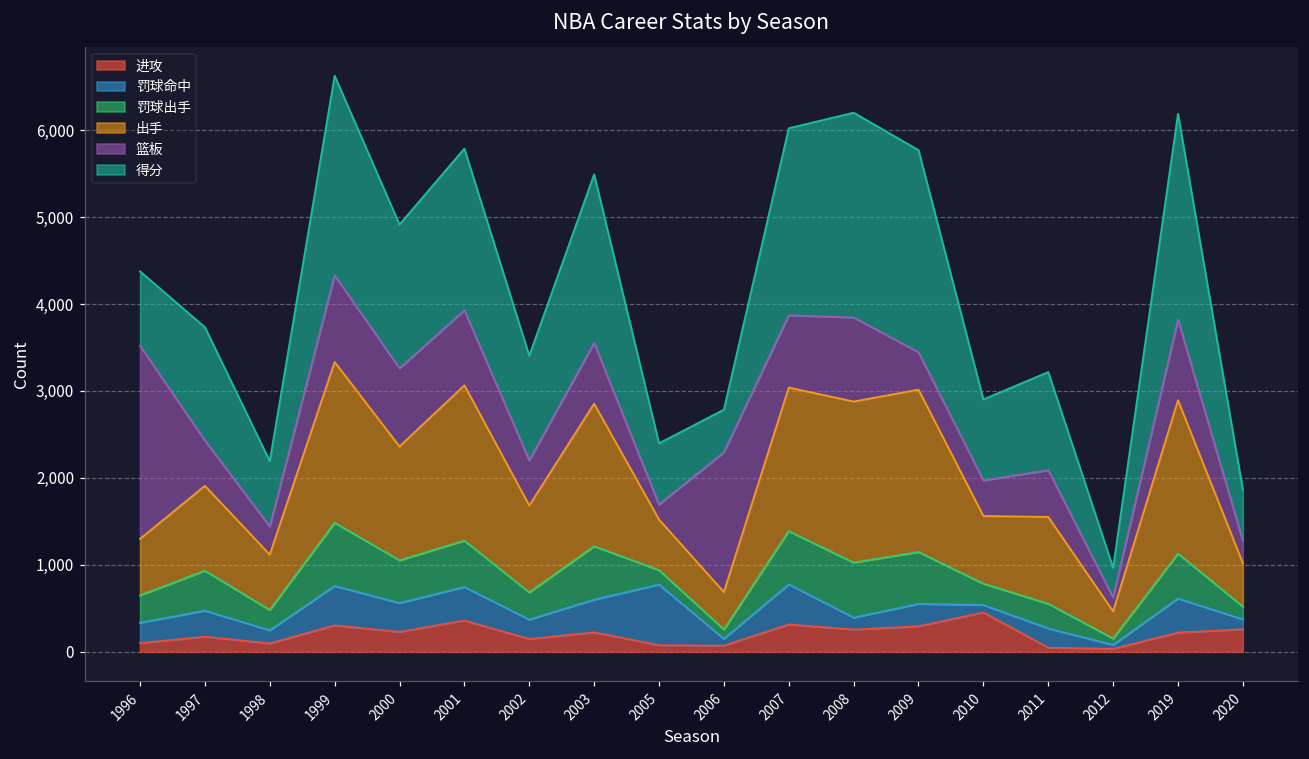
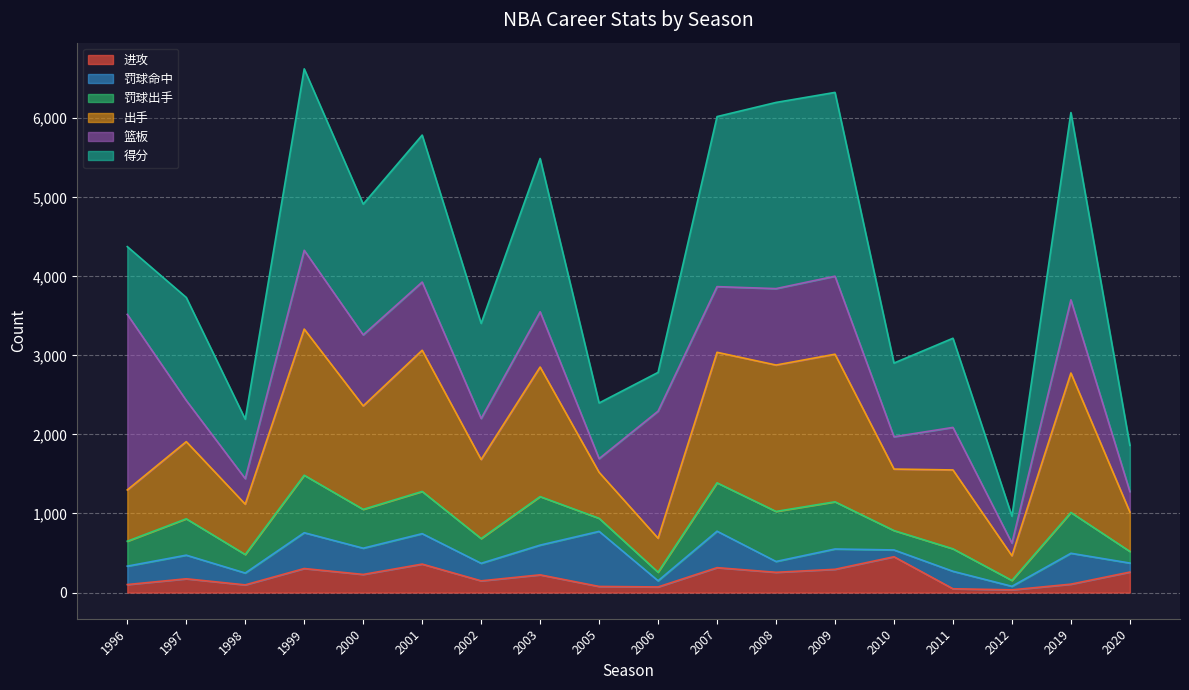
  {
    "进攻": {
      "1996": "100",
      "1997": "200",
      "1998": "100",
      "1999": "300",
      "2000": "200",
      "2001": "400",
      "2002": "100",
      "2003": "200",
      "2005": "100",
      "2006": "100",
      "2007": "300",
      "2008": "300",
      "2009": "300",
      "2010": "500",
      "2011": "0",
      "2012": "0",
-     "2019": "200",
+     "2019": "100",
      "2020": "300"
    },
    "罚球命中": {
      "1996": "200",
      "1997": "300",
      "1998": "200",
      "1999": "500",
      "2000": "300",
      "2001": "400",
      "2002": "200",
      "2003": "400",
      "2005": "700",
      "2006": "100",
      "2007": "500",
      "2008": "100",
      "2009": "300",
      "2010": "100",
      "2011": "200",
      "2012": "0",
      "2019": "400",
      "2020": "100"
    },
    "出手": {
      "1996": "600",
      "1997": "1,000",
      "1998": "600",
      "1999": "1,800",
      "2000": "1,300",
      "2001": "1,800",
      "2002": "1,000",
      "2003": "1,600",
      "2005": "600",
      "2006": "400",
      "2007": "1,700",
      "2008": "1,900",
      "2009": "1,900",
      "2010": "800",
      "2011": "1,000",
      "2012": "300",
      "2019": "1,800",
      "2020": "500"
    },
    "篮板": {
      "1996": "2,200",
      "1997": "500",
      "1998": "300",
      "1999": "1,000",
      "2000": "900",
      "2001": "900",
      "2002": "500",
      "2003": "700",
      "2005": "200",
      "2006": "1,600",
      "2007": "800",
      "2008": "1,000",
-     "2009": "400",
+     "2009": "1,000",
      "2010": "400",
      "2011": "500",
      "2012": "200",
      "2019": "900",
      "2020": "300"
    }
  }
